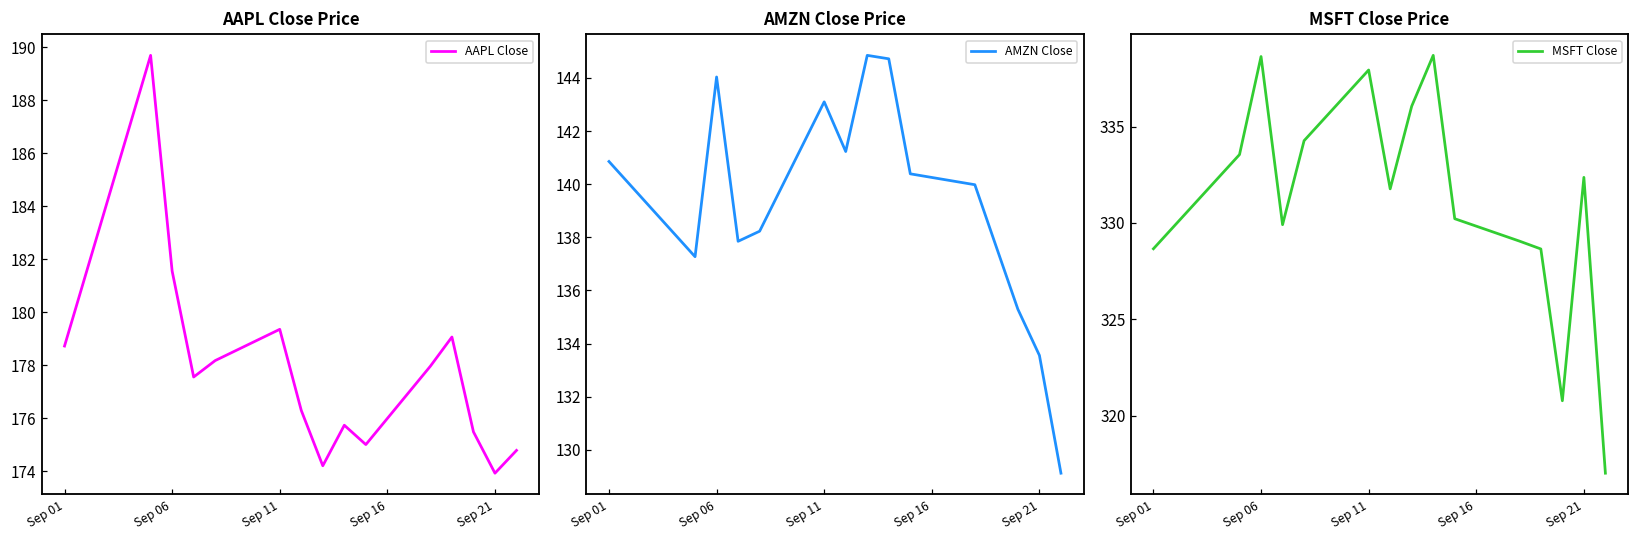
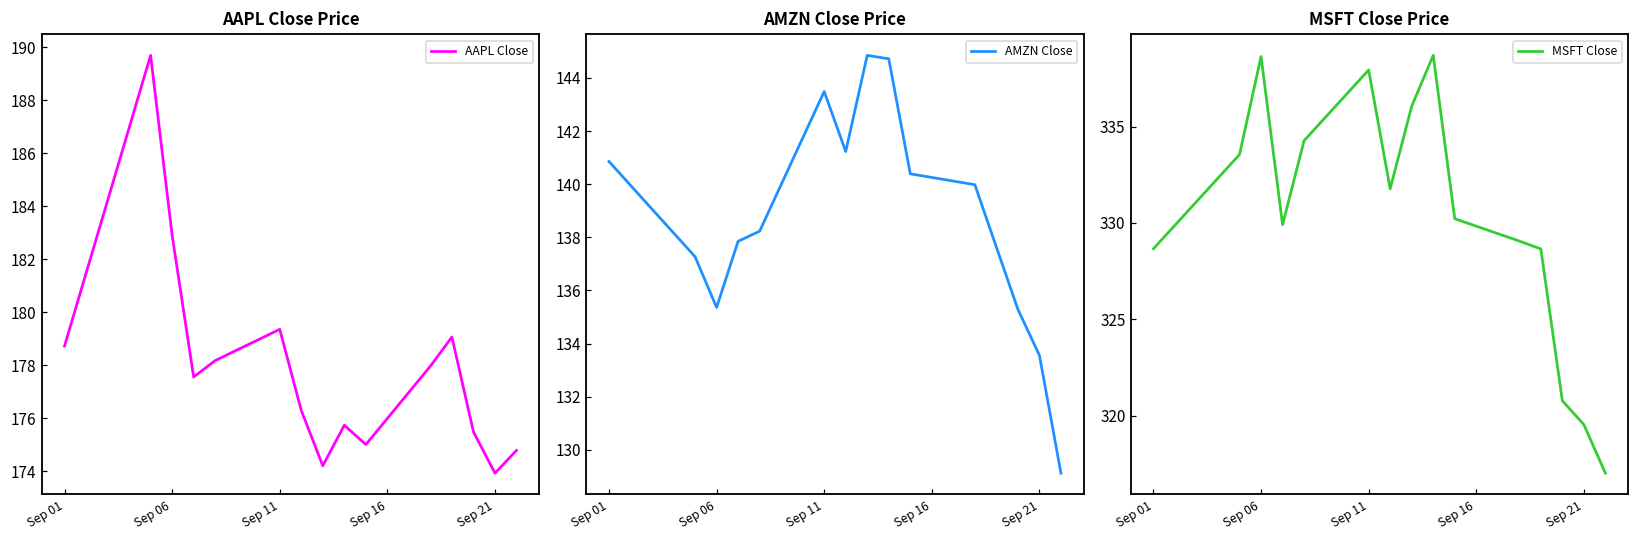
  {
    "AAPL Close Price": {
      "Sep 01": 178.7,
-     "Sep 06": 181.6,
+     "Sep 06": 182.9,
      "Sep 11": 179.4,
      "Sep 21": 173.9
    },
    "AMZN Close Price": {
      "Sep 01": 140.9,
-     "Sep 06": 144.0,
-     "Sep 11": 143.1,
+     "Sep 06": 135.4,
+     "Sep 11": 143.5,
      "Sep 21": 133.6
    },
    "MSFT Close Price": {
      "Sep 01": 328.7,
      "Sep 06": 338.6,
      "Sep 11": 337.9,
-     "Sep 21": 332.4
+     "Sep 21": 319.5
    }
  }
